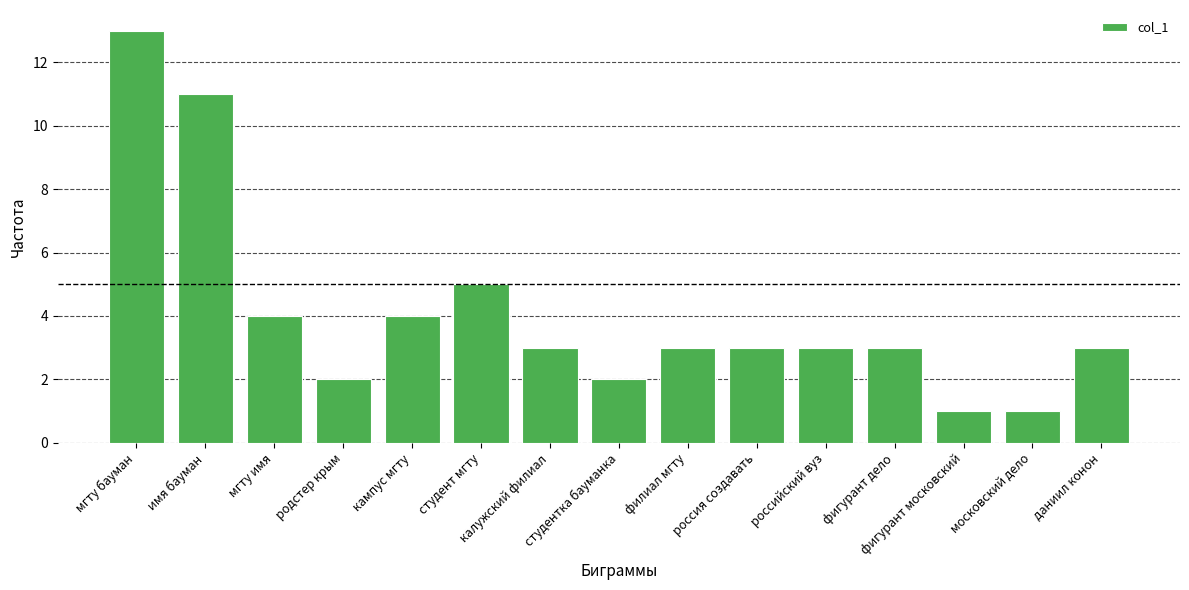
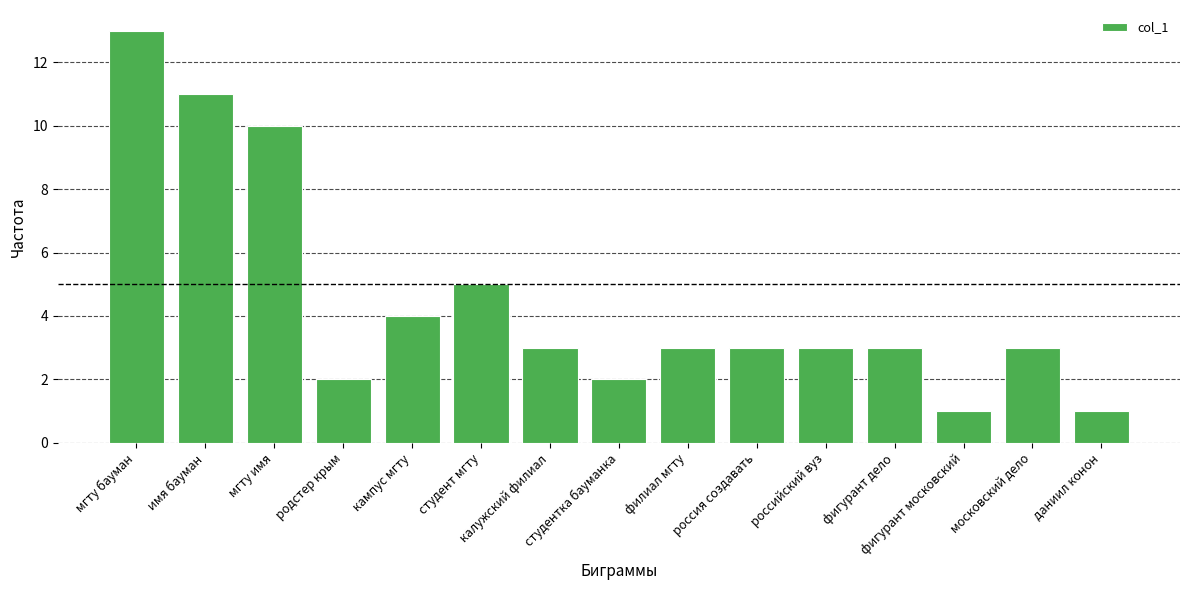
  {
    "мгту бауман": 13,
    "имя бауман": 11,
-   "мгту имя": 4,
+   "мгту имя": 10,
    "родстер крым": 2,
    "кампус мгту": 4,
    "студент мгту": 5,
    "калужский филиал": 3,
    "студентка бауманка": 2,
    "филиал мгту": 3,
    "россия создавать": 3,
    "российский вуз": 3,
    "фигурант дело": 3,
    "фигурант московский": 1,
-   "московский дело": 1,
-   "даниил конон": 3
+   "московский дело": 3,
+   "даниил конон": 1
  }
